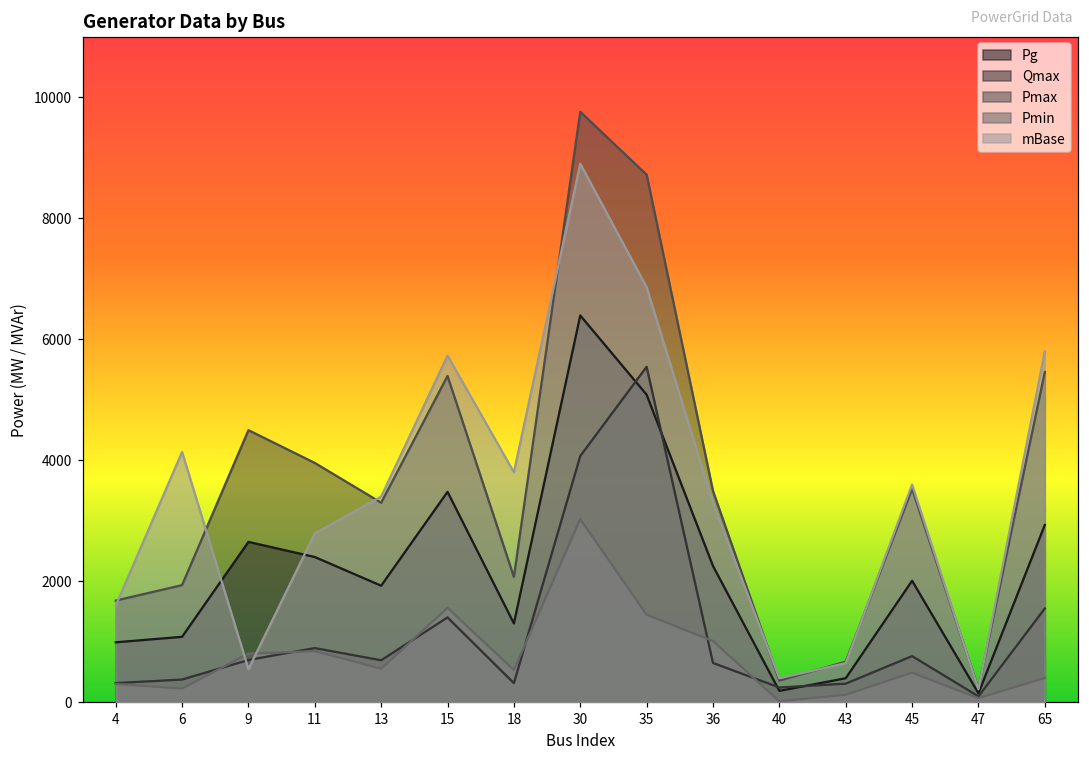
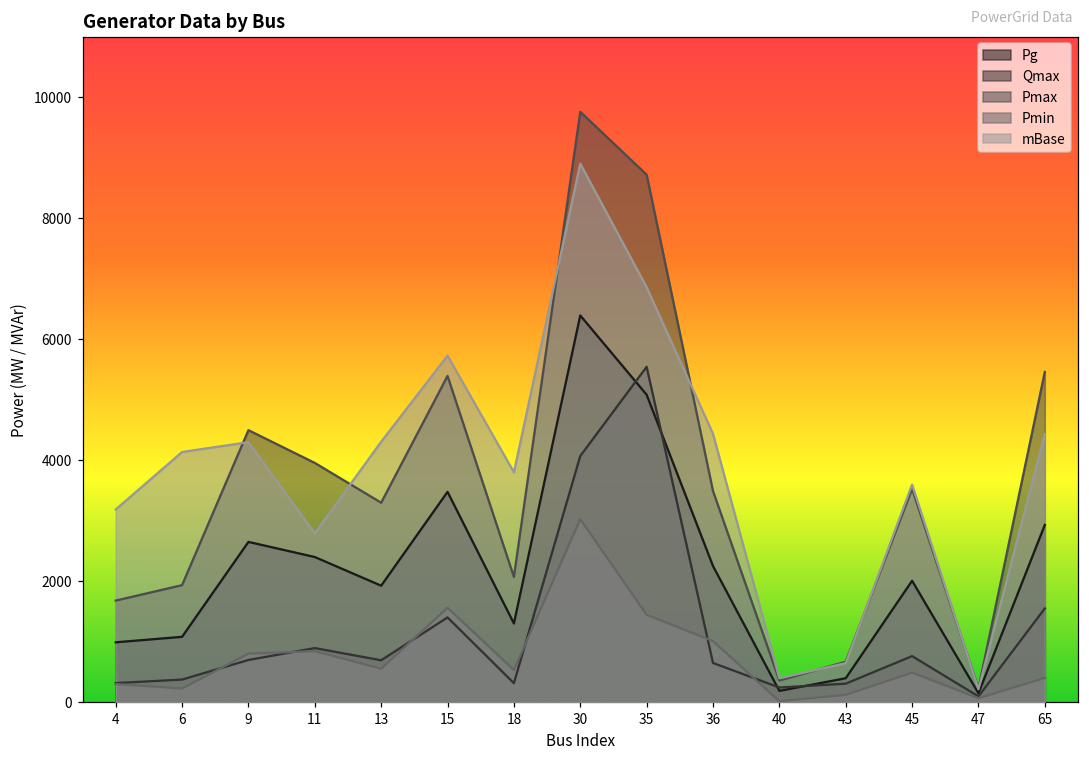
  {
    "mBase": {
-     "4": 1600,
+     "4": 3200,
      "6": 4100,
-     "9": 600,
+     "9": 4300,
      "11": 2800,
-     "13": 3400,
+     "13": 4300,
      "15": 5700,
      "18": 3800,
      "30": 8900,
      "35": 6900,
-     "36": 3300,
+     "36": 4400,
      "45": 3600,
-     "65": 5800
+     "65": 4400
    }
  }
